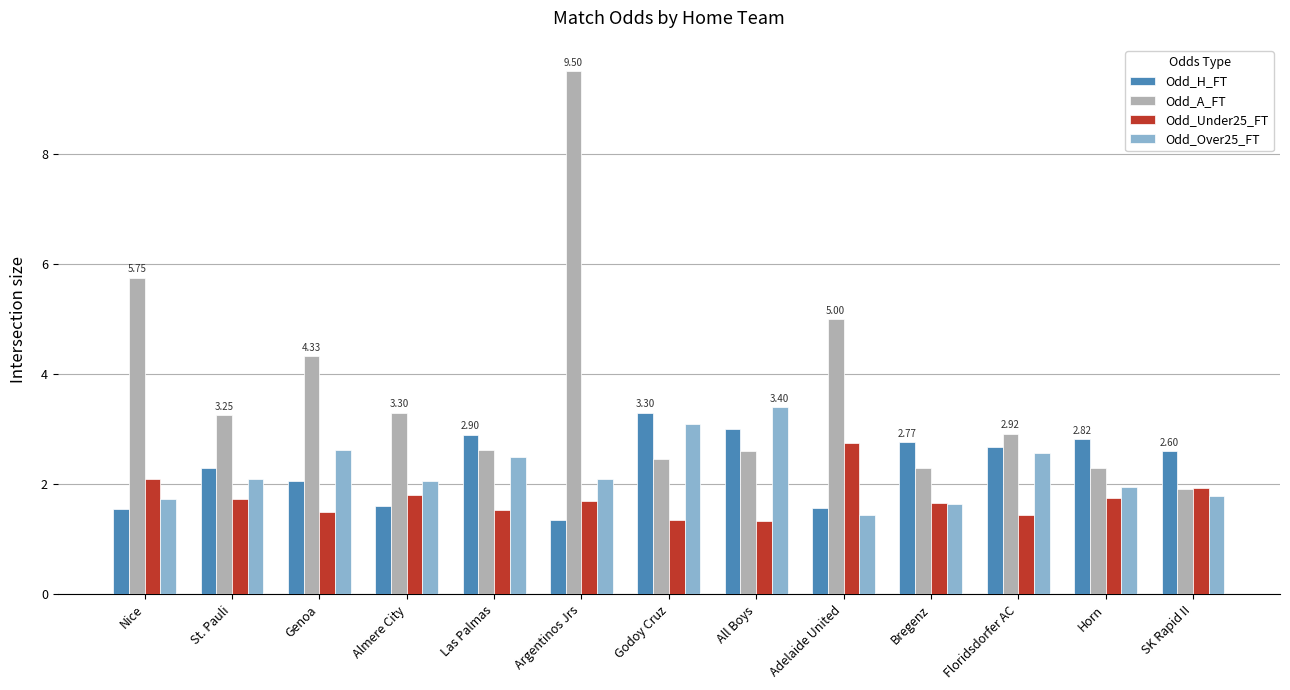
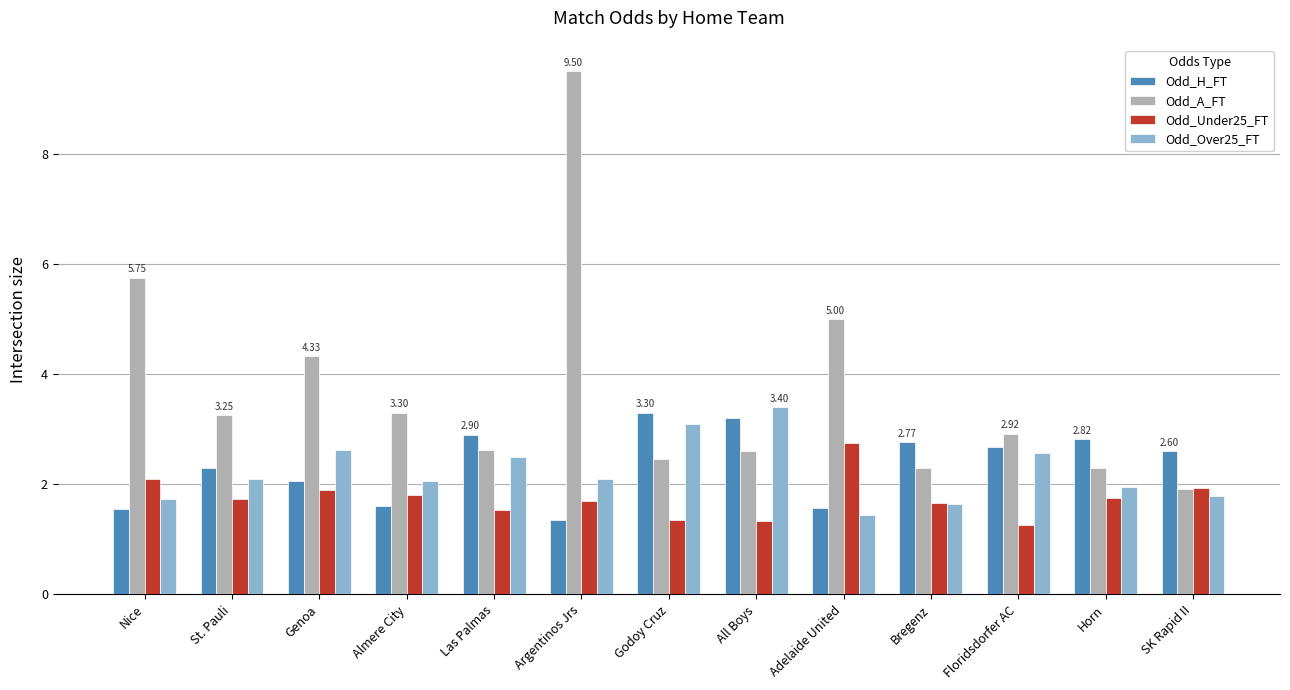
  {
    "Odd_H_FT": {
      "Nice": 1.6,
      "St. Pauli": 2.3,
      "Genoa": 2.1,
      "Almere City": 1.6,
      "Argentinos Jrs": 1.4,
-     "All Boys": 3.0,
+     "All Boys": 3.2,
      "Adelaide United": 1.6,
      "Floridsdorfer AC": 2.7
    },
    "Odd_Under25_FT": {
      "Nice": 2.1,
      "St. Pauli": 1.7,
-     "Genoa": 1.5,
+     "Genoa": 1.9,
      "Almere City": 1.8,
      "Las Palmas": 1.5,
      "Argentinos Jrs": 1.7,
      "Godoy Cruz": 1.4,
      "All Boys": 1.3,
      "Adelaide United": 2.8,
      "Bregenz": 1.7,
-     "Floridsdorfer AC": 1.5,
+     "Floridsdorfer AC": 1.3,
      "Horn": 1.8,
      "SK Rapid II": 1.9
    }
  }
